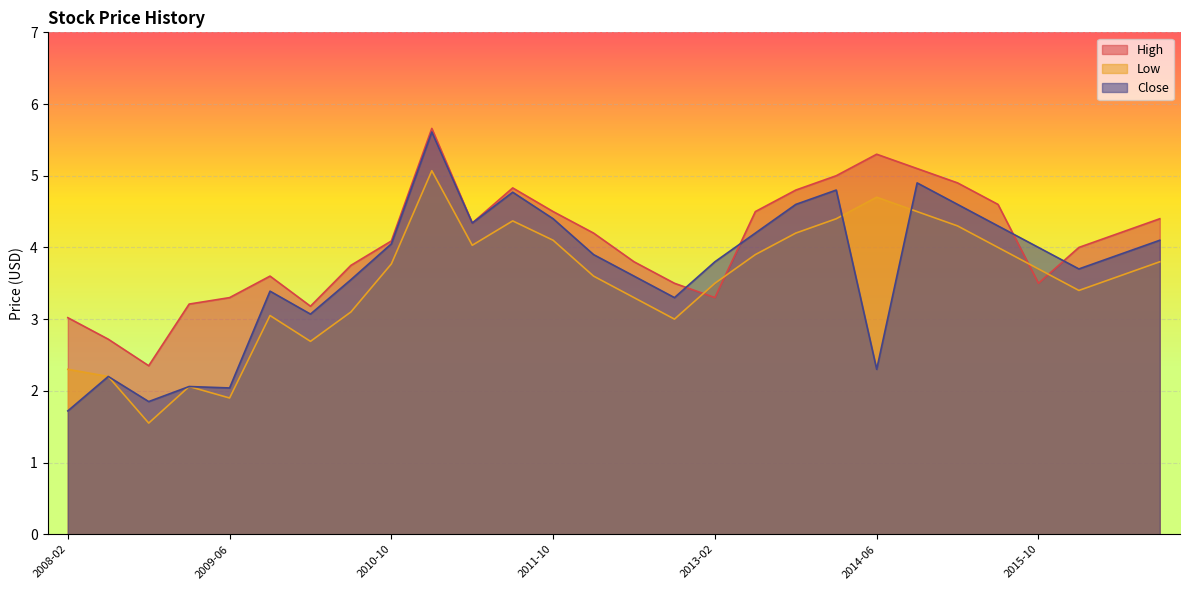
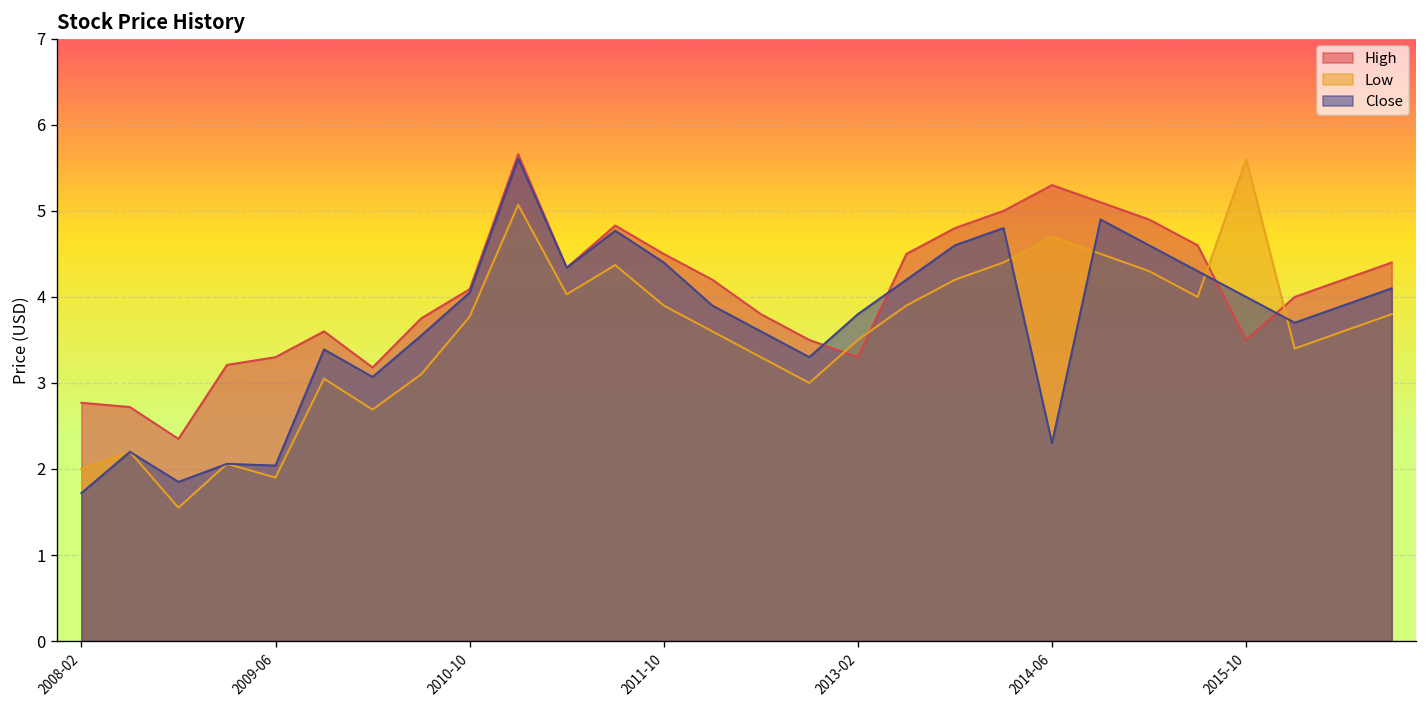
  {
    "High": {
-     "2008-02": 3.0,
+     "2008-02": 2.8,
      "2009-06": 3.3,
      "2010-10": 4.1,
      "2011-10": 4.5,
      "2013-02": 3.3,
      "2014-06": 5.3,
      "2015-10": 3.5
    },
    "Low": {
-     "2008-02": 2.3,
+     "2008-02": 2.0,
      "2009-06": 1.9,
      "2010-10": 3.8,
-     "2011-10": 4.1,
+     "2011-10": 3.9,
      "2013-02": 3.5,
      "2014-06": 4.7,
-     "2015-10": 3.7
+     "2015-10": 5.6
    },
    "Close": {
      "2008-02": 1.7,
      "2009-06": 2.0,
      "2010-10": 4.1,
      "2011-10": 4.4,
      "2013-02": 3.8,
      "2014-06": 2.3,
      "2015-10": 4.0
    }
  }
